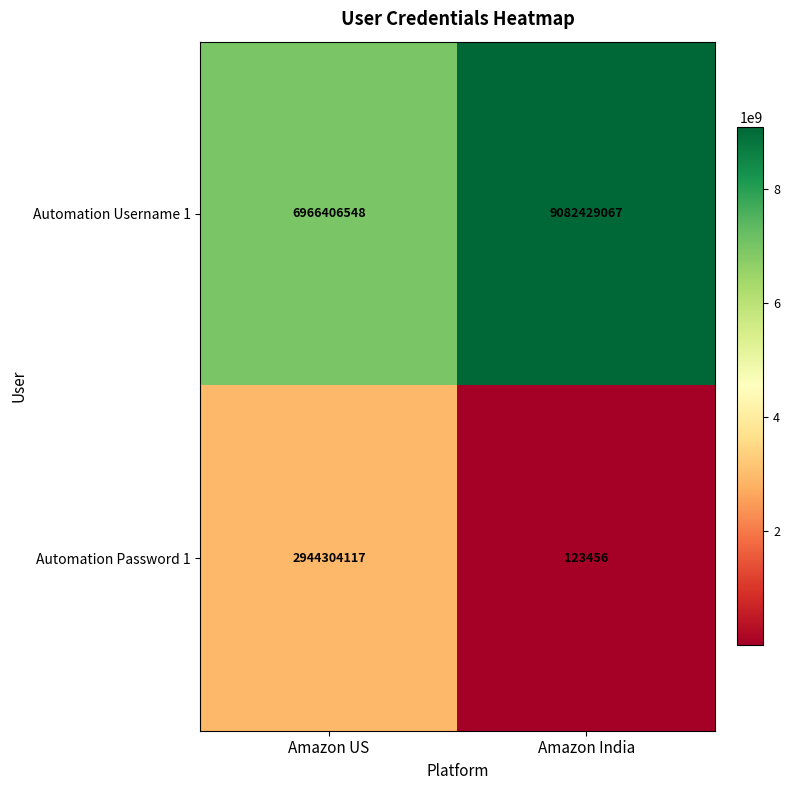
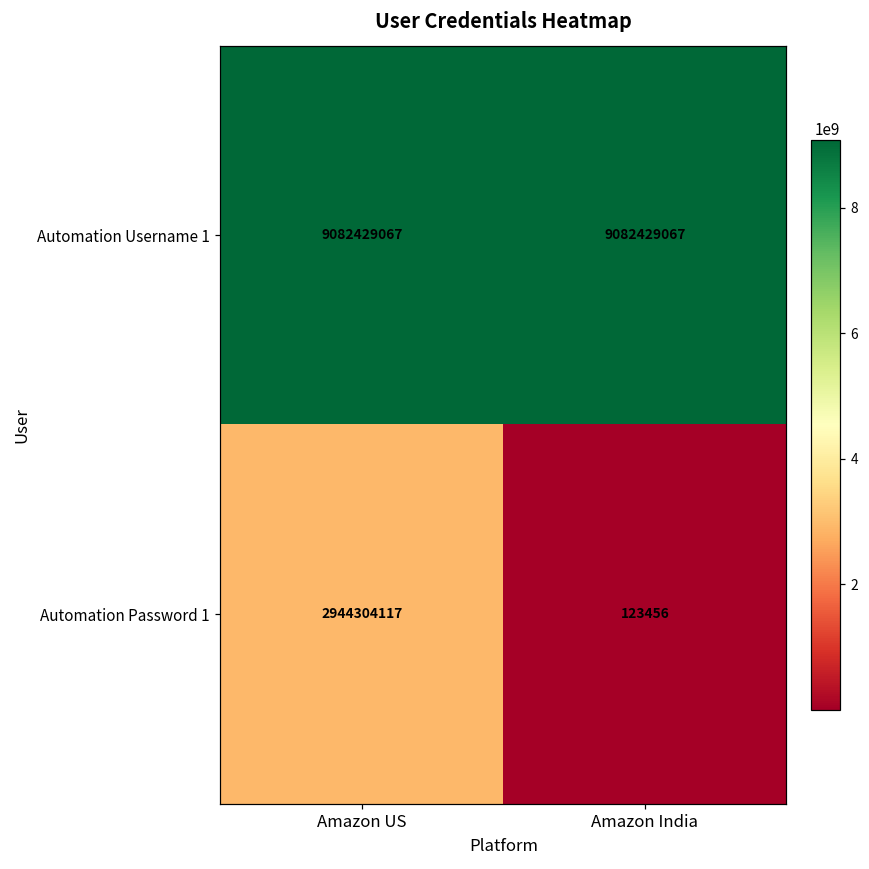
  {
    "Automation Username 1": {
-     "Amazon US": 6966406548,
+     "Amazon US": 9082429067,
      "Amazon India": 9082429067
    },
    "Automation Password 1": {
      "Amazon US": 2944304117,
      "Amazon India": 123456
    }
  }
